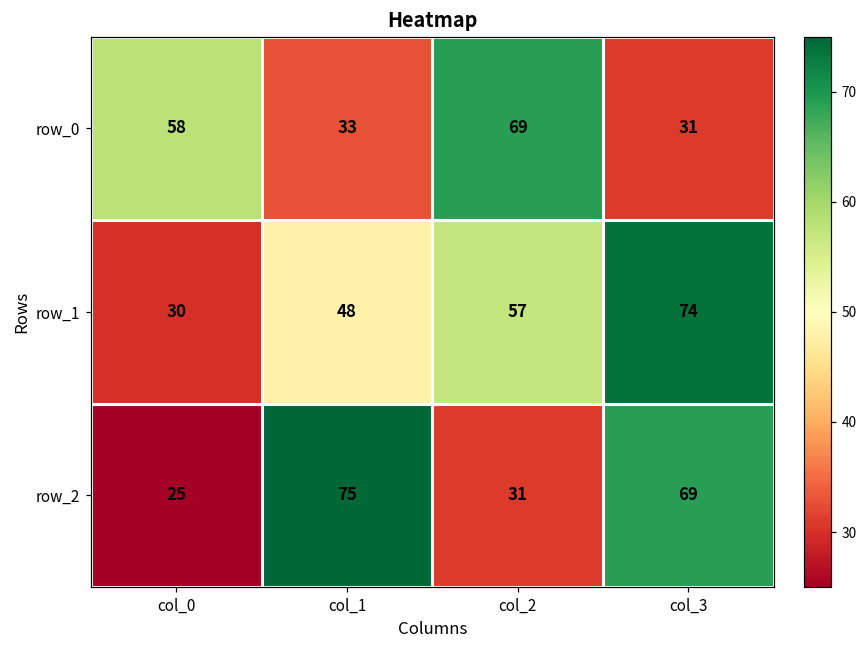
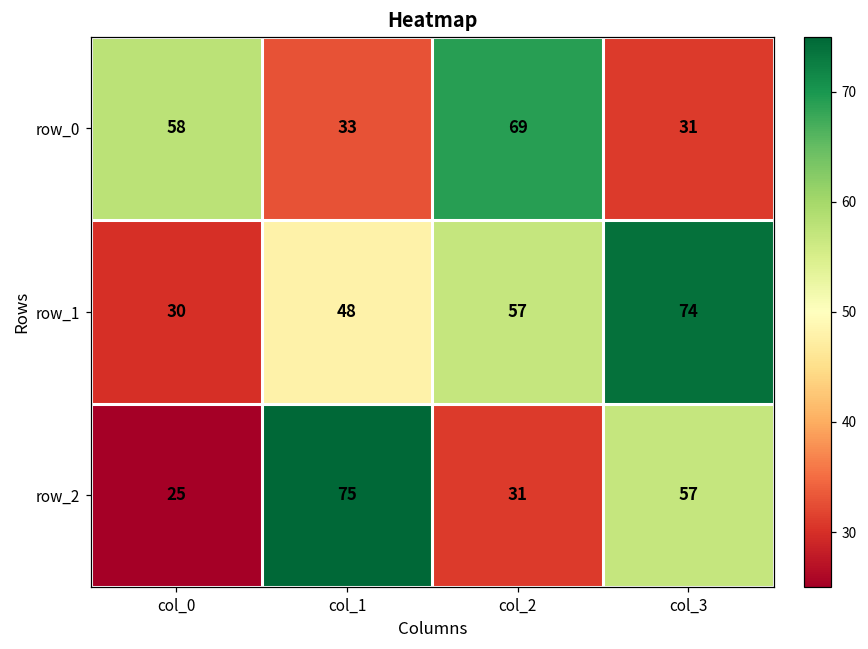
  {
    "row_0": {
      "col_0": 58,
      "col_1": 33,
      "col_2": 69,
      "col_3": 31
    },
    "row_1": {
      "col_0": 30,
      "col_1": 48,
      "col_2": 57,
      "col_3": 74
    },
    "row_2": {
      "col_0": 25,
      "col_1": 75,
      "col_2": 31,
-     "col_3": 69
+     "col_3": 57
    }
  }
